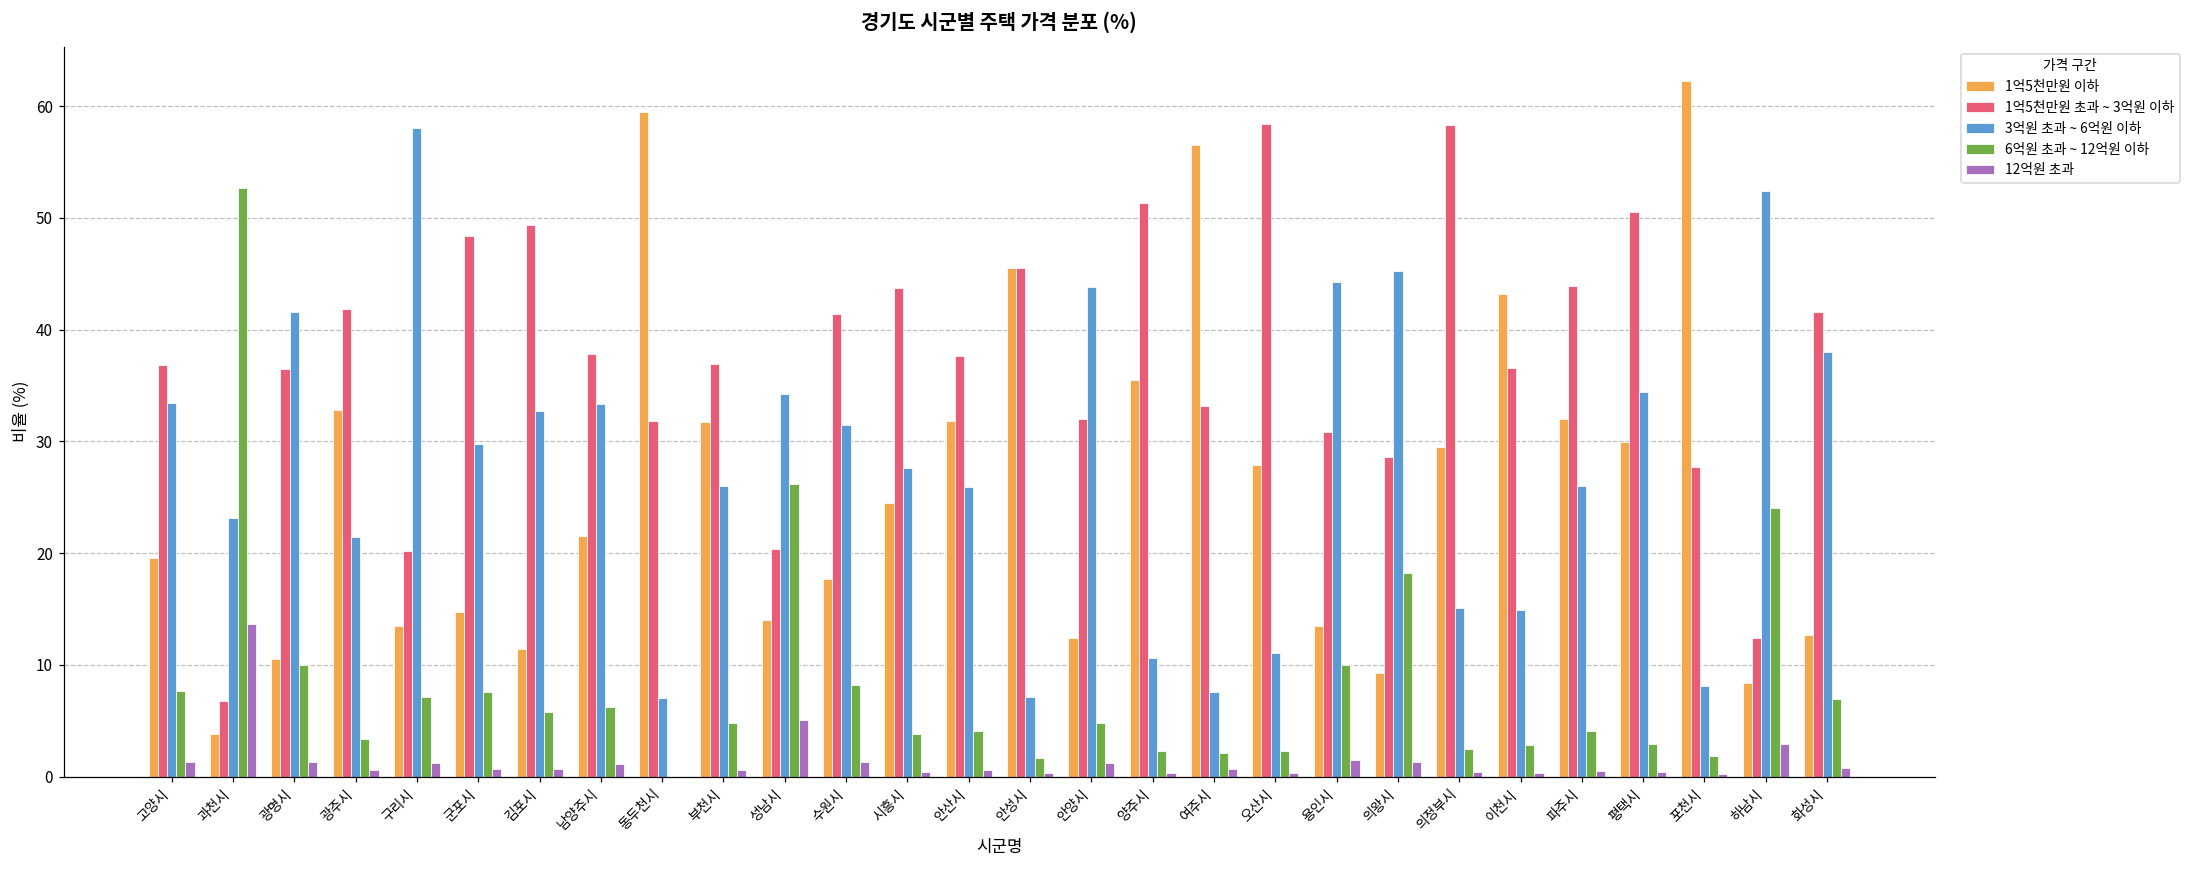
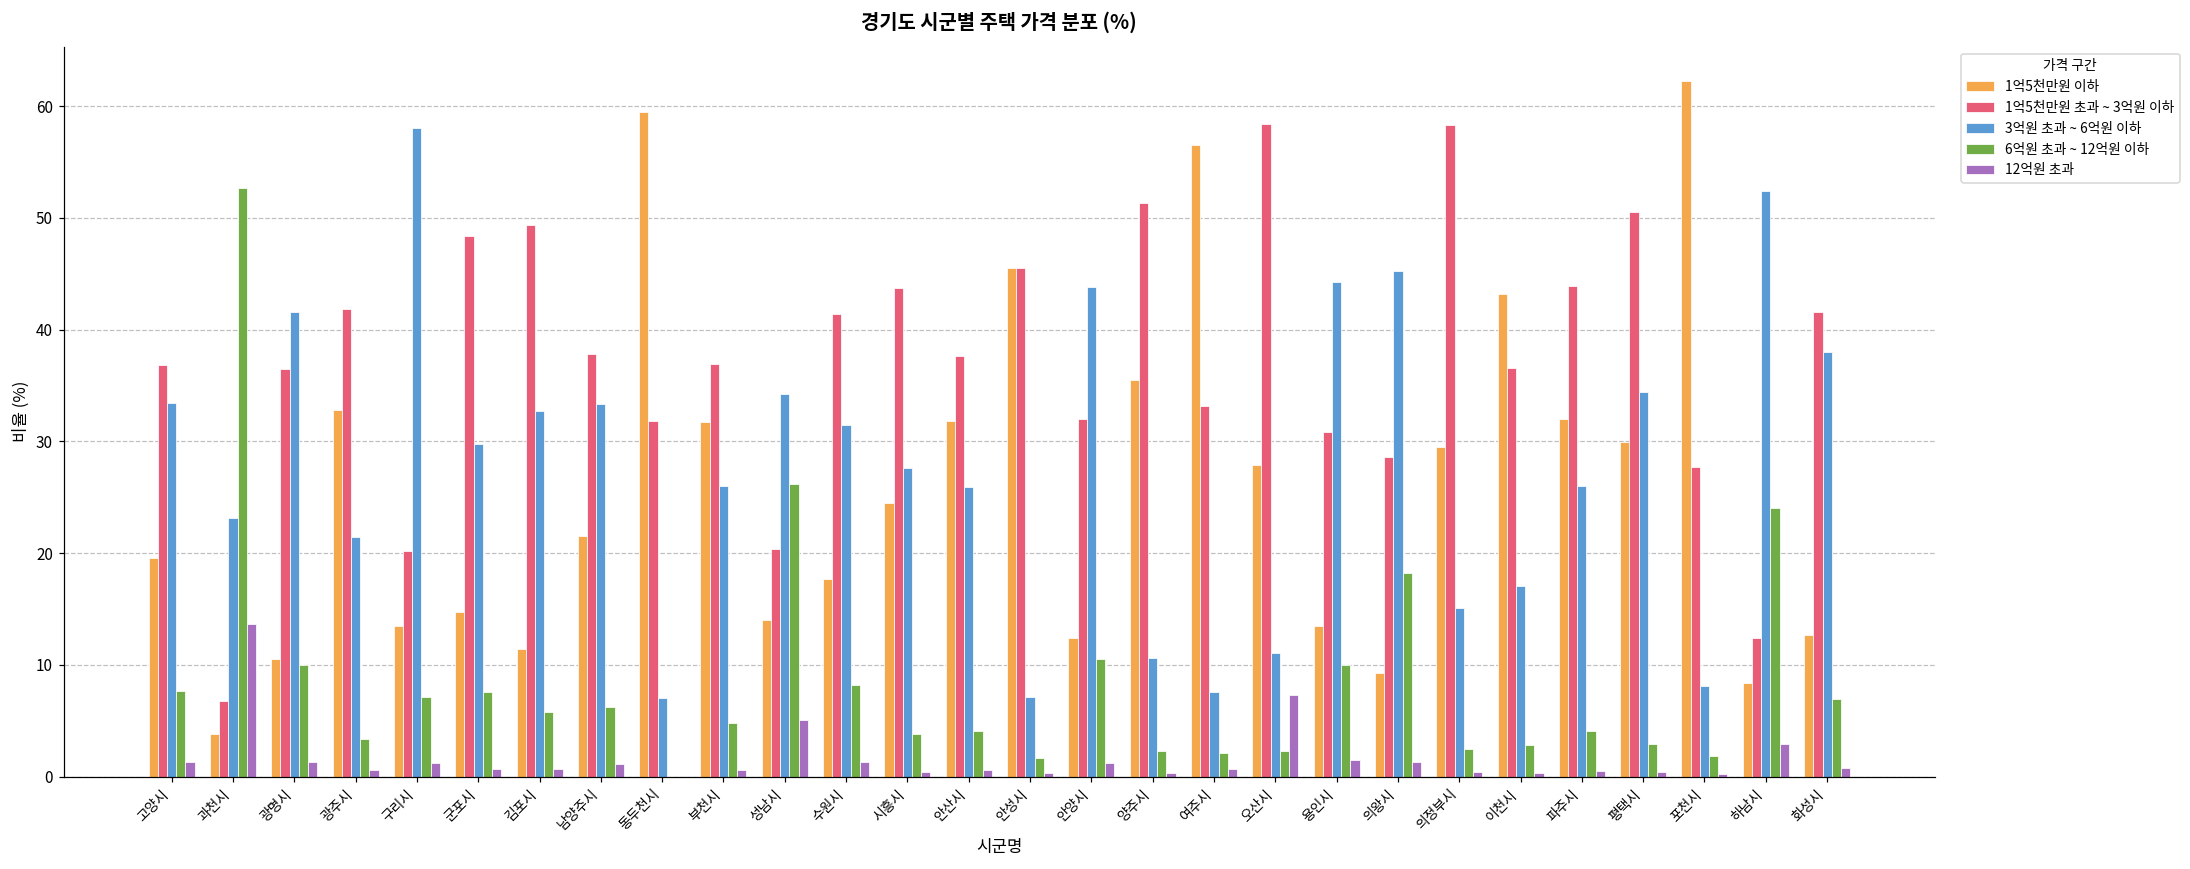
  {
    "1억5천만원 이하": {
      "고양시": 19.6,
      "과천시": 3.8,
      "광명시": 10.5,
      "광주시": 32.8,
      "구리시": 13.5,
      "군포시": 14.7,
      "김포시": 11.4,
      "남양주시": 21.5,
      "동두천시": 59.5,
      "부천시": 31.7,
      "성남시": 14.0,
      "수원시": 17.7,
      "시흥시": 24.5,
      "안산시": 31.8,
      "안성시": 45.5,
      "안양시": 12.4,
      "양주시": 35.5,
      "여주시": 56.5,
      "오산시": 27.9,
      "용인시": 13.5,
      "의왕시": 9.3,
      "의정부시": 29.5,
      "이천시": 43.2,
      "파주시": 32.0,
      "평택시": 29.9,
      "포천시": 62.2,
      "하남시": 8.4,
      "화성시": 12.7
    },
    "1억5천만원 초과 ~ 3억원 이하": {
      "고양시": 36.8,
      "과천시": 6.8,
      "광명시": 36.5,
      "광주시": 41.8,
      "구리시": 20.2,
      "군포시": 48.4,
      "김포시": 49.4,
      "남양주시": 37.8,
      "동두천시": 31.8,
      "부천시": 36.9,
      "성남시": 20.4,
      "수원시": 41.4,
      "시흥시": 43.7,
      "안산시": 37.6,
      "안성시": 45.5,
      "안양시": 32.0,
      "양주시": 51.3,
      "여주시": 33.2,
      "오산시": 58.4,
      "용인시": 30.8,
      "의왕시": 28.6,
      "의정부시": 58.3,
      "이천시": 36.6,
      "파주시": 43.9,
      "평택시": 50.5,
      "포천시": 27.7,
      "하남시": 12.4,
      "화성시": 41.6
    },
    "3억원 초과 ~ 6억원 이하": {
      "고양시": 33.4,
      "과천시": 23.1,
      "광명시": 41.6,
      "광주시": 21.4,
      "구리시": 58.0,
      "군포시": 29.8,
      "김포시": 32.7,
      "남양주시": 33.3,
      "동두천시": 7.0,
      "부천시": 26.0,
      "성남시": 34.2,
      "수원시": 31.5,
      "시흥시": 27.6,
      "안산시": 25.9,
      "안성시": 7.1,
      "안양시": 43.8,
      "양주시": 10.6,
      "여주시": 7.6,
      "오산시": 11.1,
      "용인시": 44.3,
      "의왕시": 45.2,
      "의정부시": 15.1,
-     "이천시": 14.9,
+     "이천시": 17.1,
      "파주시": 26.0,
      "평택시": 34.4,
      "포천시": 8.1,
      "하남시": 52.4,
      "화성시": 38.0
    },
    "6억원 초과 ~ 12억원 이하": {
      "고양시": 7.7,
      "과천시": 52.7,
      "광명시": 10.0,
      "광주시": 3.4,
      "구리시": 7.1,
      "군포시": 7.6,
      "김포시": 5.8,
      "남양주시": 6.2,
      "동두천시": 0.0,
      "부천시": 4.8,
      "성남시": 26.2,
      "수원시": 8.2,
      "시흥시": 3.8,
      "안산시": 4.1,
      "안성시": 1.7,
-     "안양시": 4.8,
+     "안양시": 10.5,
      "양주시": 2.3,
      "여주시": 2.1,
      "오산시": 2.3,
      "용인시": 10.0,
      "의왕시": 18.2,
      "의정부시": 2.5,
      "이천시": 2.8,
      "파주시": 4.1,
      "평택시": 2.9,
      "포천시": 1.8,
      "하남시": 24.0,
      "화성시": 6.9
    },
    "12억원 초과": {
      "고양시": 1.3,
      "과천시": 13.7,
      "광명시": 1.3,
      "광주시": 0.6,
      "구리시": 1.2,
      "군포시": 0.7,
      "김포시": 0.7,
      "남양주시": 1.1,
      "동두천시": 0.0,
      "부천시": 0.6,
      "성남시": 5.1,
      "수원시": 1.3,
      "시흥시": 0.4,
      "안산시": 0.6,
      "안성시": 0.3,
      "안양시": 1.2,
      "양주시": 0.3,
      "여주시": 0.7,
-     "오산시": 0.3,
+     "오산시": 7.3,
      "용인시": 1.5,
      "의왕시": 1.3,
      "의정부시": 0.4,
      "이천시": 0.3,
      "파주시": 0.5,
      "평택시": 0.4,
      "하남시": 2.9,
      "화성시": 0.8
    }
  }
